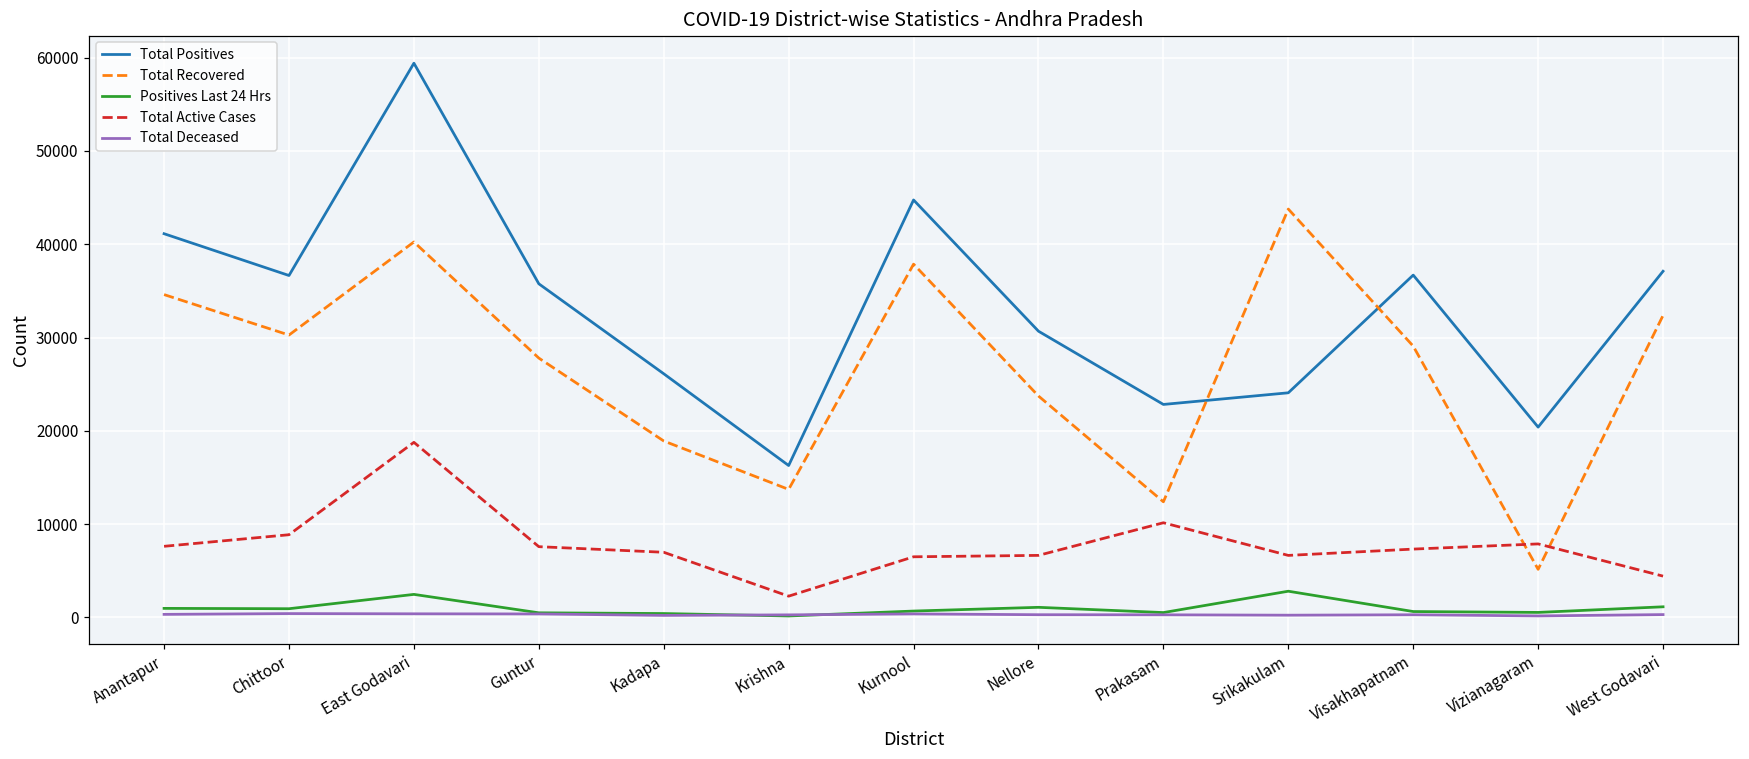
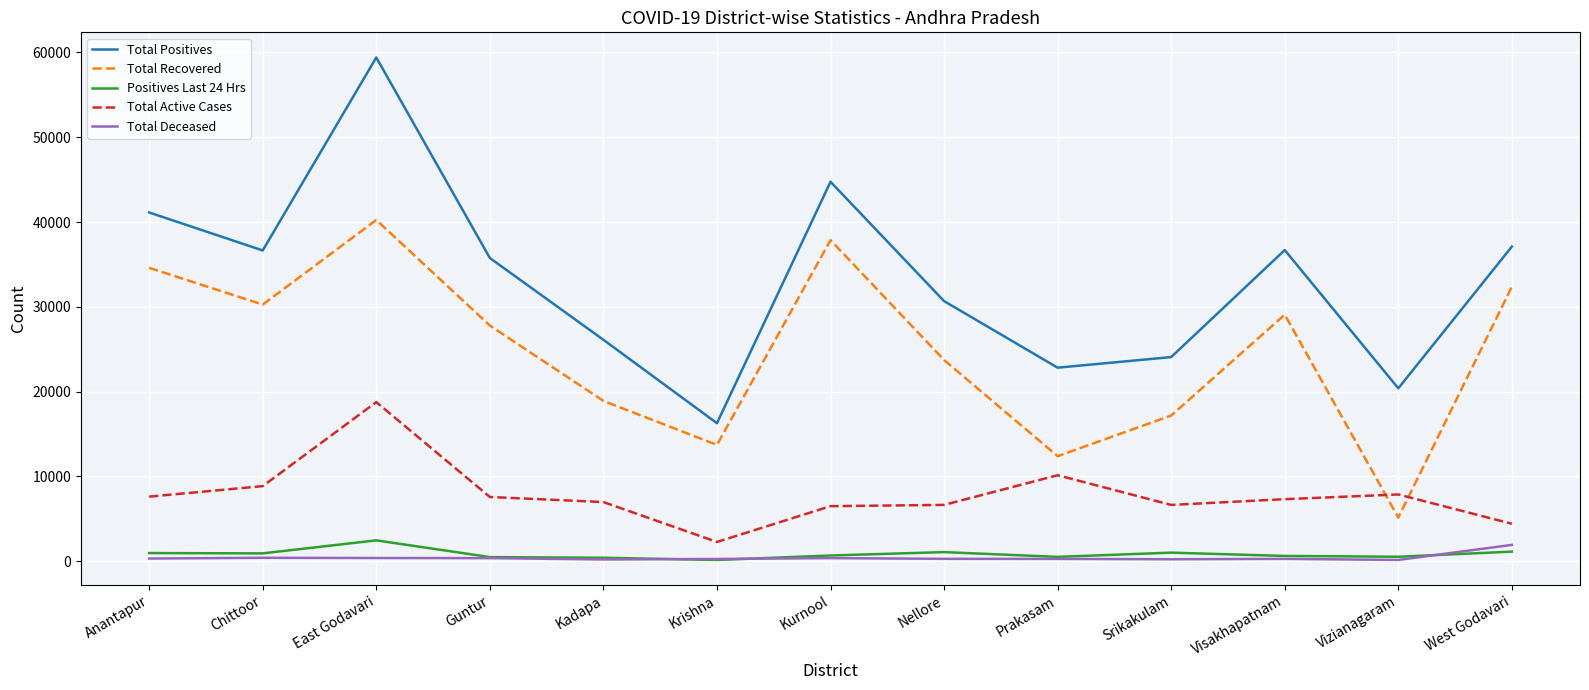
  {
    "Total Positives": {
      "Anantapur": 41000,
      "Chittoor": 37000,
      "East Godavari": 59000,
      "Guntur": 36000,
      "Kadapa": 26000,
      "Krishna": 16000,
      "Kurnool": 45000,
      "Nellore": 31000,
      "Prakasam": 23000,
      "Srikakulam": 24000,
      "Visakhapatnam": 37000,
      "Vizianagaram": 20000,
      "West Godavari": 37000
    },
    "Total Recovered": {
      "Anantapur": 35000,
      "Chittoor": 30000,
      "East Godavari": 40000,
      "Guntur": 28000,
      "Kadapa": 19000,
      "Krishna": 14000,
      "Kurnool": 38000,
      "Nellore": 24000,
      "Prakasam": 12000,
-     "Srikakulam": 44000,
+     "Srikakulam": 17000,
      "Visakhapatnam": 29000,
      "Vizianagaram": 5000,
      "West Godavari": 32000
    },
    "Positives Last 24 Hrs": {
      "Anantapur": 1000,
      "Chittoor": 1000,
      "East Godavari": 2000,
      "Kurnool": 1000,
      "Nellore": 1000,
-     "Srikakulam": 3000,
+     "Srikakulam": 1000,
      "Visakhapatnam": 1000,
      "Vizianagaram": 1000,
      "West Godavari": 1000
    },
    "Total Active Cases": {
      "Anantapur": 8000,
      "Chittoor": 9000,
      "East Godavari": 19000,
      "Guntur": 8000,
      "Kadapa": 7000,
      "Krishna": 2000,
      "Kurnool": 7000,
      "Nellore": 7000,
      "Prakasam": 10000,
      "Srikakulam": 7000,
      "Visakhapatnam": 7000,
      "Vizianagaram": 8000,
      "West Godavari": 4000
    },
    "Total Deceased": {
      "Anantapur": 0,
      "Chittoor": 0,
      "East Godavari": 0,
      "Kurnool": 0,
      "Nellore": 0,
      "Srikakulam": 0,
      "Visakhapatnam": 0,
      "Vizianagaram": 0,
-     "West Godavari": 0
+     "West Godavari": 2000
    }
  }
